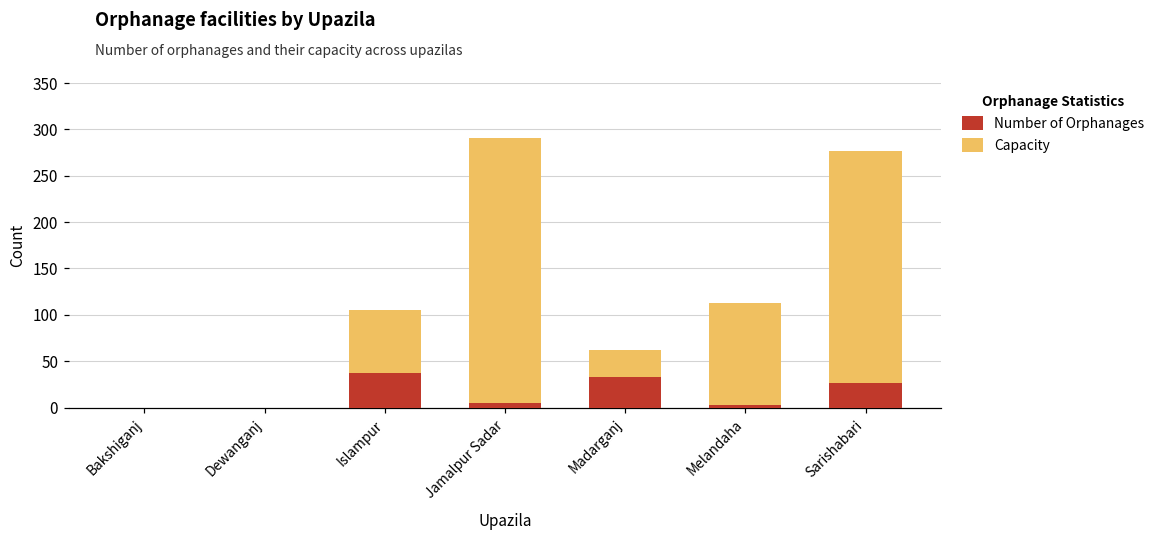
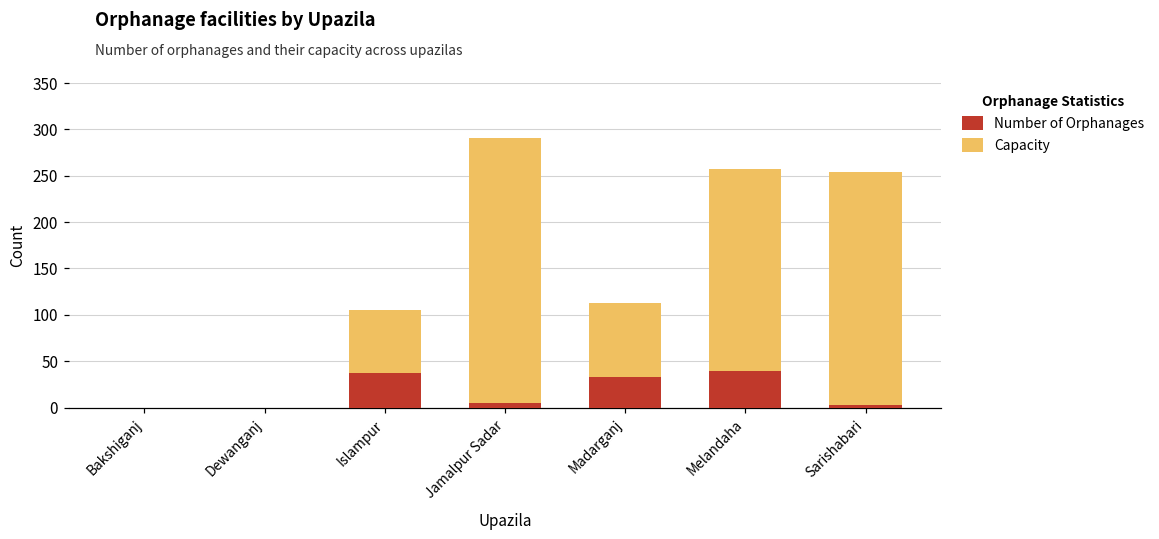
  {
    "Number of Orphanages": {
      "Bakshiganj": 0,
      "Dewanganj": 0,
      "Islampur": 40,
      "Jamalpur Sadar": 10,
      "Madarganj": 30,
-     "Melandaha": 0,
-     "Sarishabari": 30
+     "Melandaha": 40,
+     "Sarishabari": 0
    },
    "Capacity": {
      "Bakshiganj": 0,
      "Dewanganj": 0,
      "Islampur": 70,
      "Jamalpur Sadar": 290,
-     "Madarganj": 30,
-     "Melandaha": 110,
+     "Madarganj": 80,
+     "Melandaha": 220,
      "Sarishabari": 250
    }
  }
